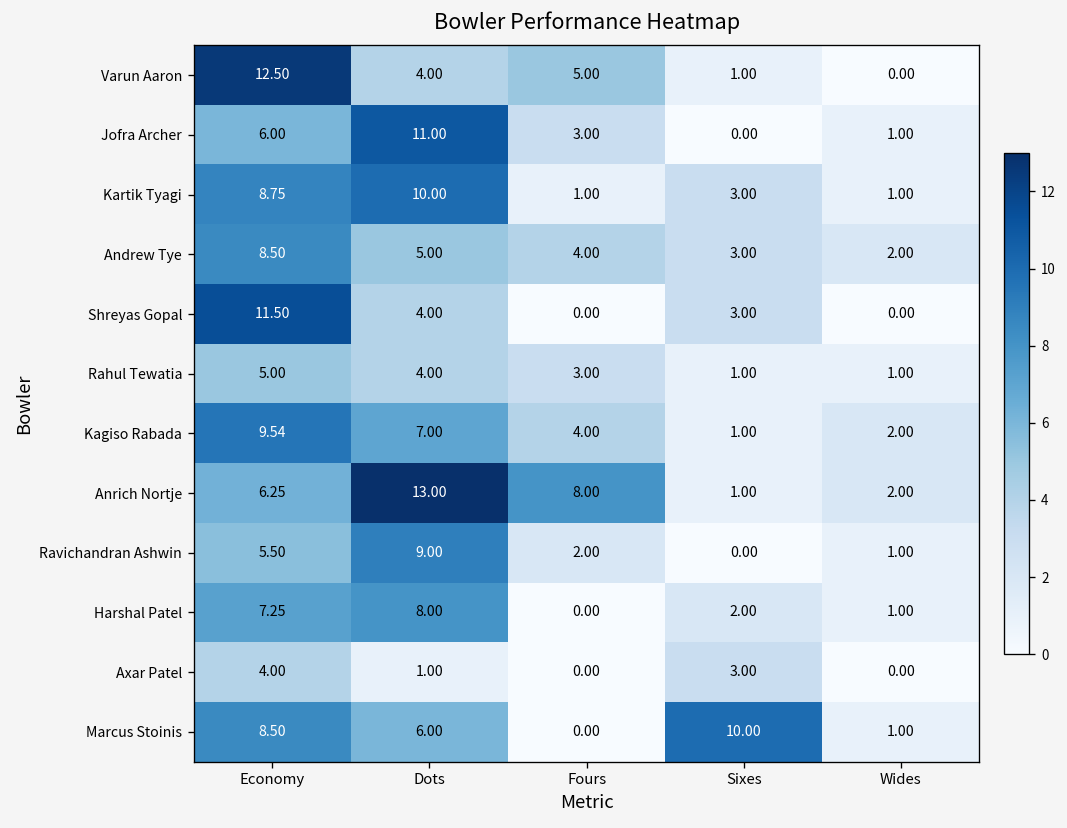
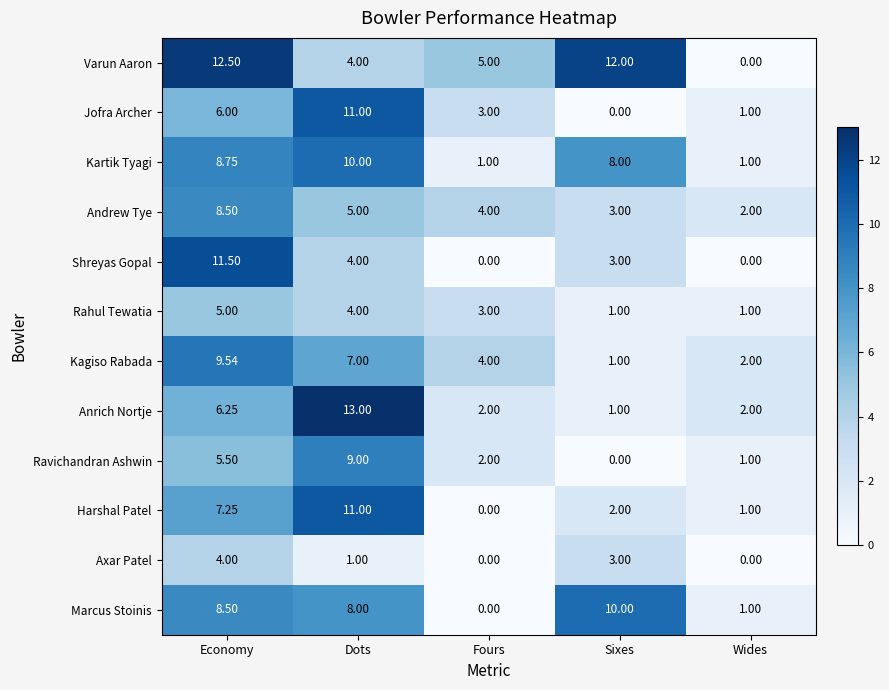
  {
    "Varun Aaron": {
      "Economy": 12.50,
      "Dots": 4.00,
      "Fours": 5.00,
-     "Sixes": 1.00,
+     "Sixes": 12.00,
      "Wides": 0.00
    },
    "Jofra Archer": {
      "Economy": 6.00,
      "Dots": 11.00,
      "Fours": 3.00,
      "Sixes": 0.00,
      "Wides": 1.00
    },
    "Kartik Tyagi": {
      "Economy": 8.75,
      "Dots": 10.00,
      "Fours": 1.00,
-     "Sixes": 3.00,
+     "Sixes": 8.00,
      "Wides": 1.00
    },
    "Andrew Tye": {
      "Economy": 8.50,
      "Dots": 5.00,
      "Fours": 4.00,
      "Sixes": 3.00,
      "Wides": 2.00
    },
    "Shreyas Gopal": {
      "Economy": 11.50,
      "Dots": 4.00,
      "Fours": 0.00,
      "Sixes": 3.00,
      "Wides": 0.00
    },
    "Rahul Tewatia": {
      "Economy": 5.00,
      "Dots": 4.00,
      "Fours": 3.00,
      "Sixes": 1.00,
      "Wides": 1.00
    },
    "Kagiso Rabada": {
      "Economy": 9.54,
      "Dots": 7.00,
      "Fours": 4.00,
      "Sixes": 1.00,
      "Wides": 2.00
    },
    "Anrich Nortje": {
      "Economy": 6.25,
      "Dots": 13.00,
-     "Fours": 8.00,
+     "Fours": 2.00,
      "Sixes": 1.00,
      "Wides": 2.00
    },
    "Ravichandran Ashwin": {
      "Economy": 5.50,
      "Dots": 9.00,
      "Fours": 2.00,
      "Sixes": 0.00,
      "Wides": 1.00
    },
    "Harshal Patel": {
      "Economy": 7.25,
-     "Dots": 8.00,
+     "Dots": 11.00,
      "Fours": 0.00,
      "Sixes": 2.00,
      "Wides": 1.00
    },
    "Axar Patel": {
      "Economy": 4.00,
      "Dots": 1.00,
      "Fours": 0.00,
      "Sixes": 3.00,
      "Wides": 0.00
    },
    "Marcus Stoinis": {
      "Economy": 8.50,
-     "Dots": 6.00,
+     "Dots": 8.00,
      "Fours": 0.00,
      "Sixes": 10.00,
      "Wides": 1.00
    }
  }
